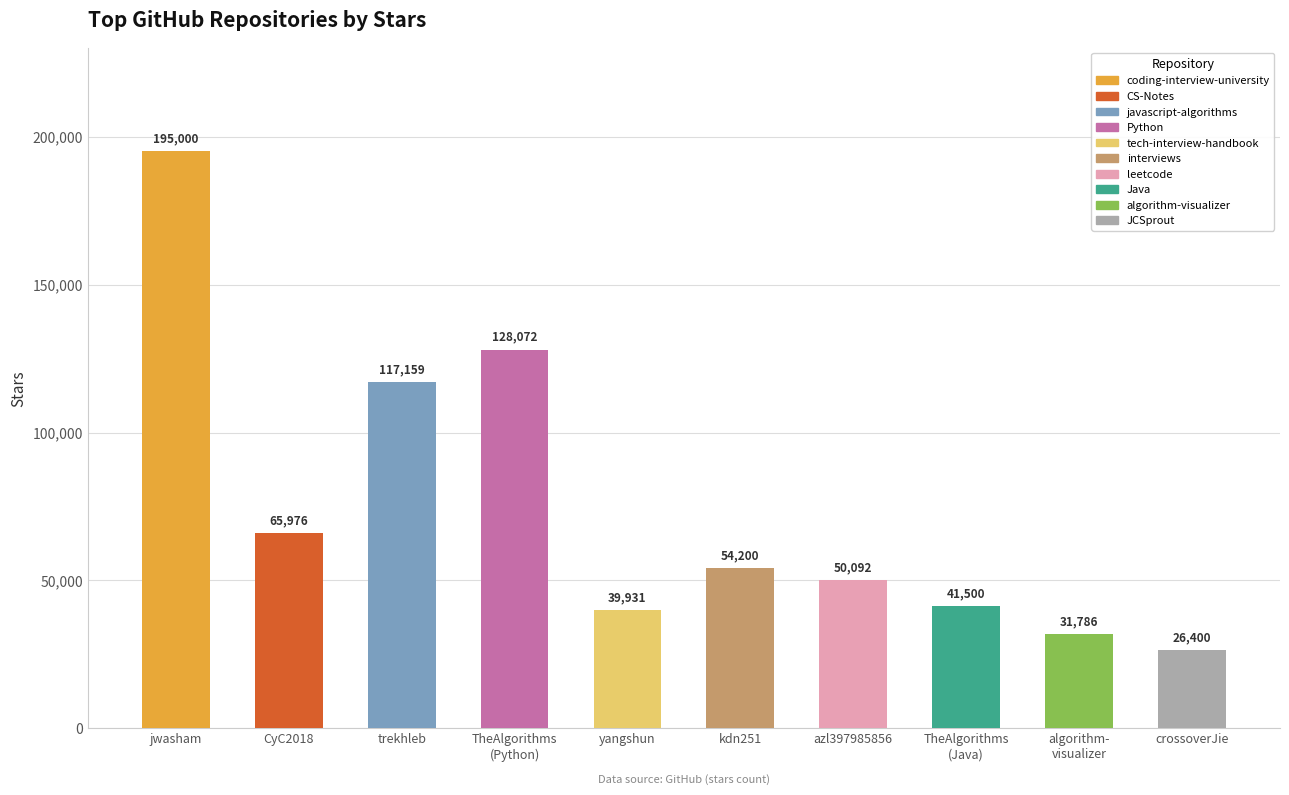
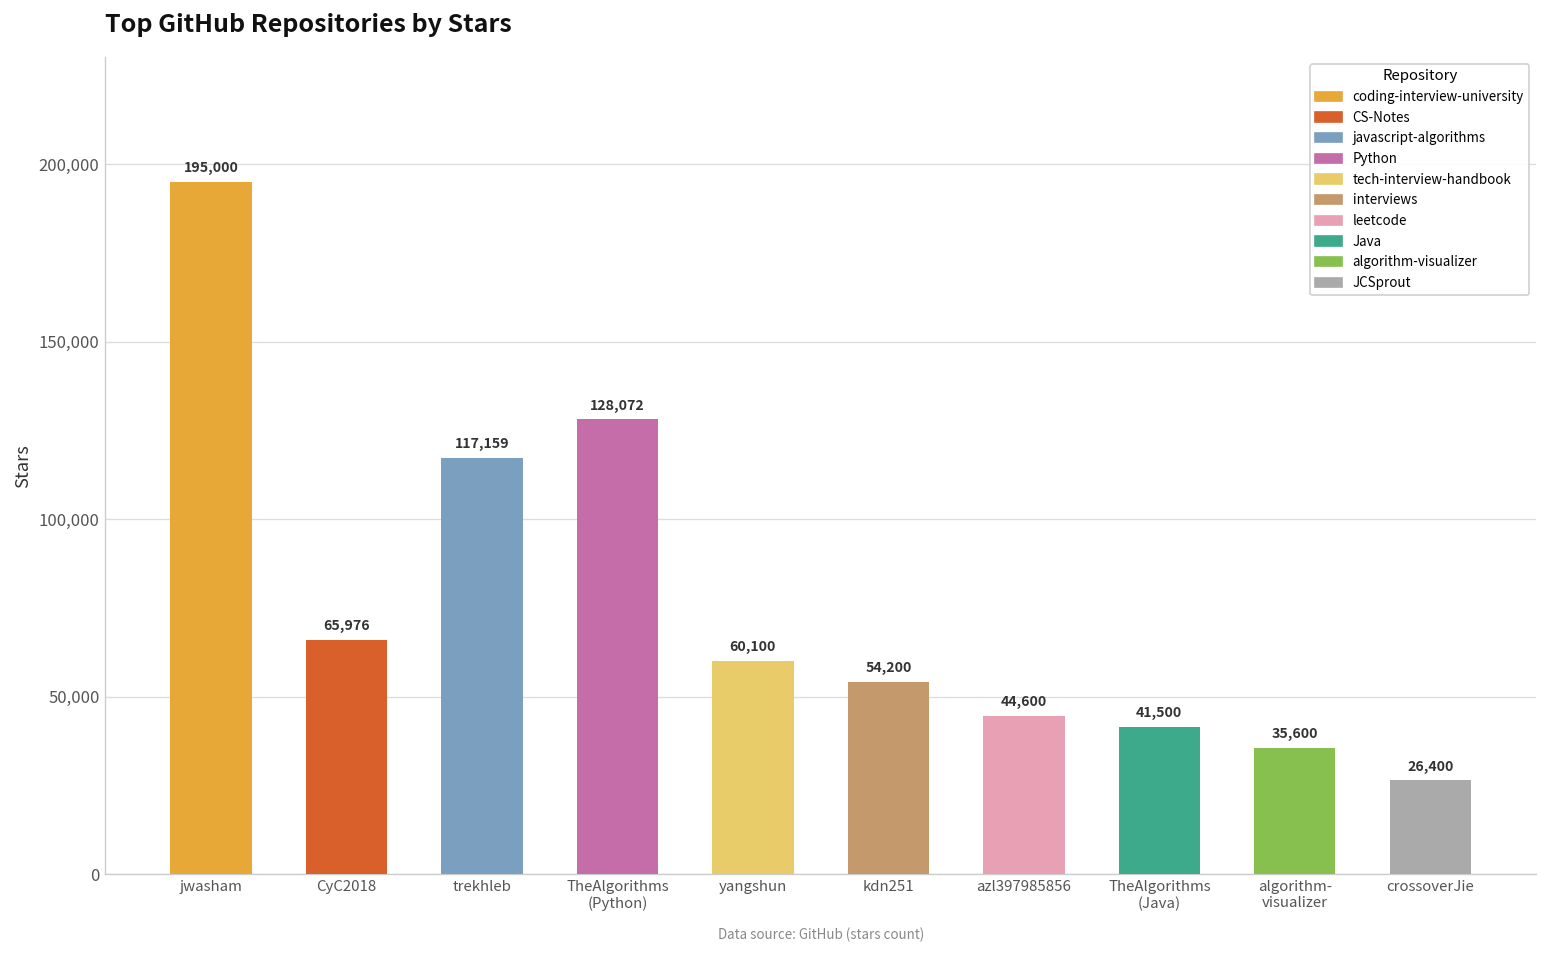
  {
    "jwasham": "195,000",
    "CyC2018": "65,976",
    "trekhleb": "117,159",
    "TheAlgorithms (Python)": "128,072",
-   "yangshun": "39,931",
+   "yangshun": "60,100",
    "kdn251": "54,200",
-   "azl397985856": "50,092",
+   "azl397985856": "44,600",
    "TheAlgorithms (Java)": "41,500",
-   "algorithm- visualizer": "31,786",
+   "algorithm- visualizer": "35,600",
    "crossoverJie": "26,400"
  }
